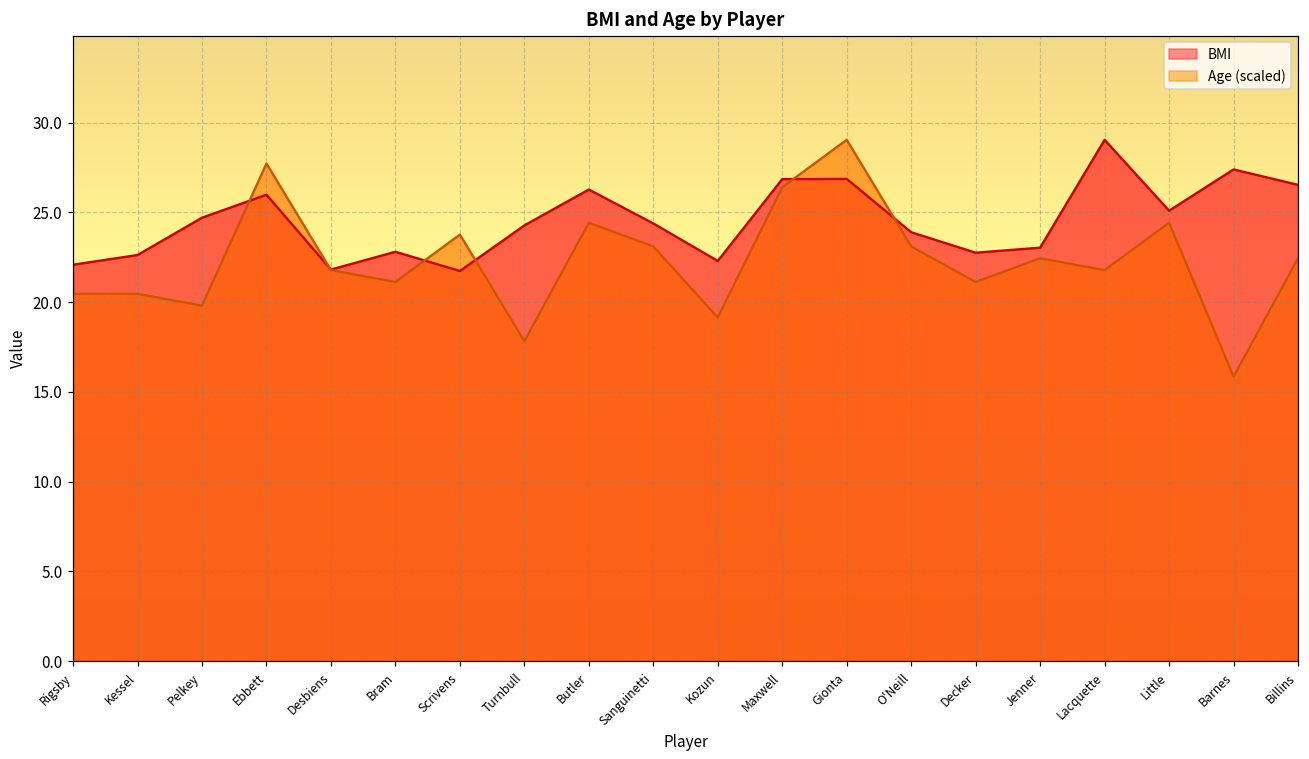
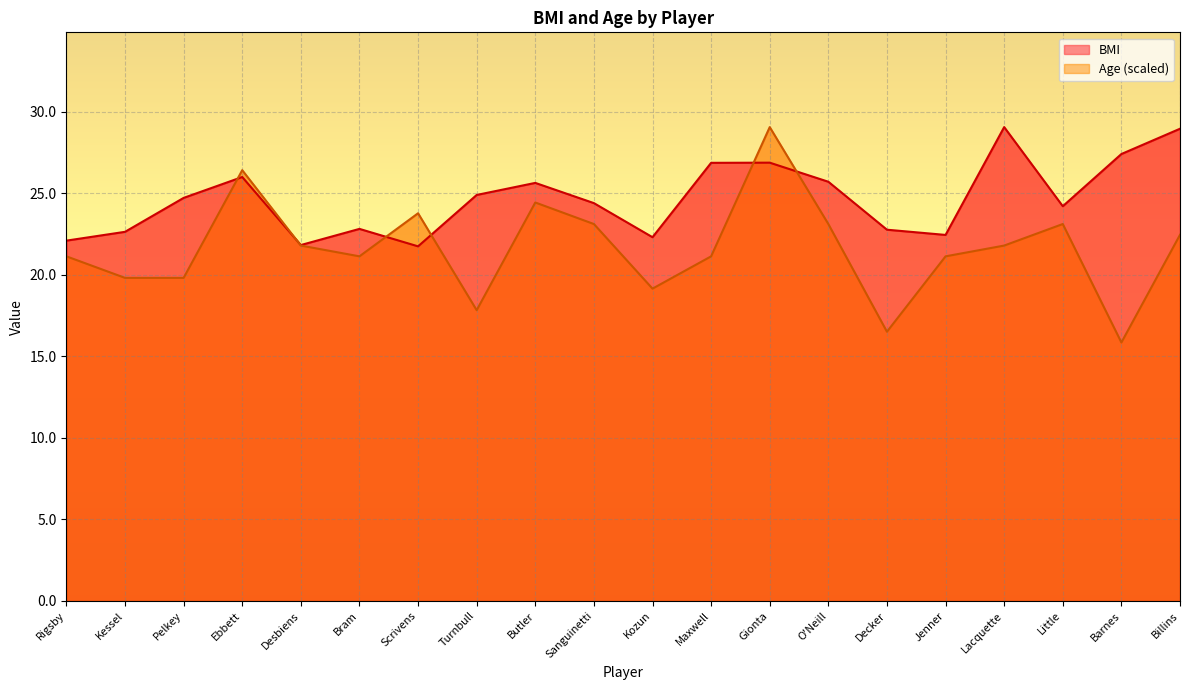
  {
    "BMI": {
      "Rigsby": 22.1,
      "Kessel": 22.6,
      "Pelkey": 24.7,
      "Ebbett": 26.0,
      "Bram": 22.8,
      "Scrivens": 21.7,
-     "Turnbull": 24.3,
-     "Butler": 26.3,
+     "Turnbull": 24.9,
+     "Butler": 25.6,
      "Sanguinetti": 24.4,
      "Kozun": 22.3,
      "Maxwell": 26.9,
      "Gionta": 26.9,
-     "O'Neill": 23.9,
+     "O'Neill": 25.7,
      "Decker": 22.8,
-     "Jenner": 23.0,
+     "Jenner": 22.4,
      "Lacquette": 29.1,
-     "Little": 25.1,
+     "Little": 24.2,
      "Barnes": 27.4,
-     "Billins": 26.5
+     "Billins": 29.0
    },
    "Age (scaled)": {
-     "Rigsby": 20.5,
-     "Kessel": 20.5,
+     "Rigsby": 21.1,
+     "Kessel": 19.8,
      "Pelkey": 19.8,
-     "Ebbett": 27.7,
+     "Ebbett": 26.4,
      "Bram": 21.1,
      "Scrivens": 23.8,
      "Turnbull": 17.8,
      "Butler": 24.4,
      "Sanguinetti": 23.1,
      "Kozun": 19.1,
-     "Maxwell": 26.4,
+     "Maxwell": 21.1,
      "Gionta": 29.1,
      "O'Neill": 23.1,
-     "Decker": 21.1,
-     "Jenner": 22.4,
+     "Decker": 16.5,
+     "Jenner": 21.1,
      "Lacquette": 21.8,
-     "Little": 24.4,
+     "Little": 23.1,
      "Barnes": 15.8,
      "Billins": 22.4
    }
  }
